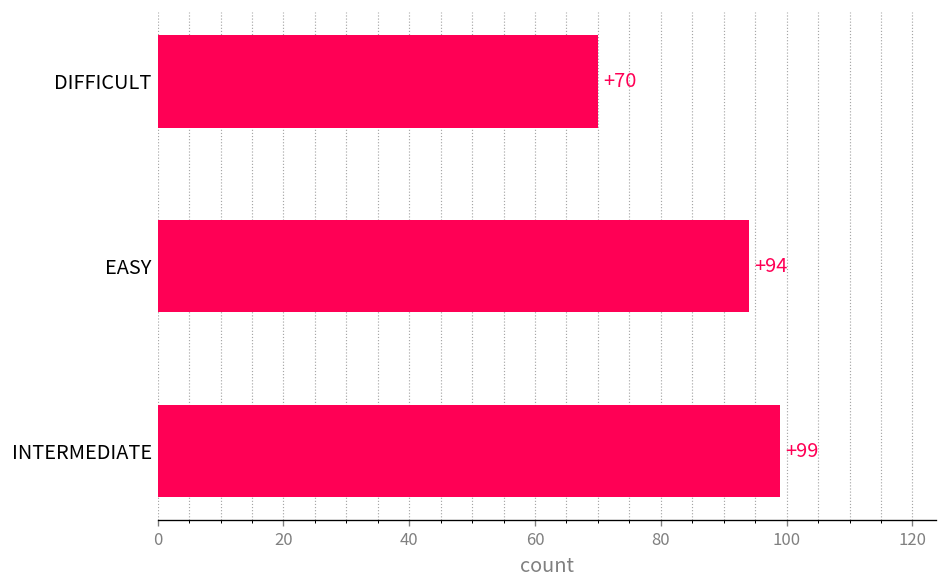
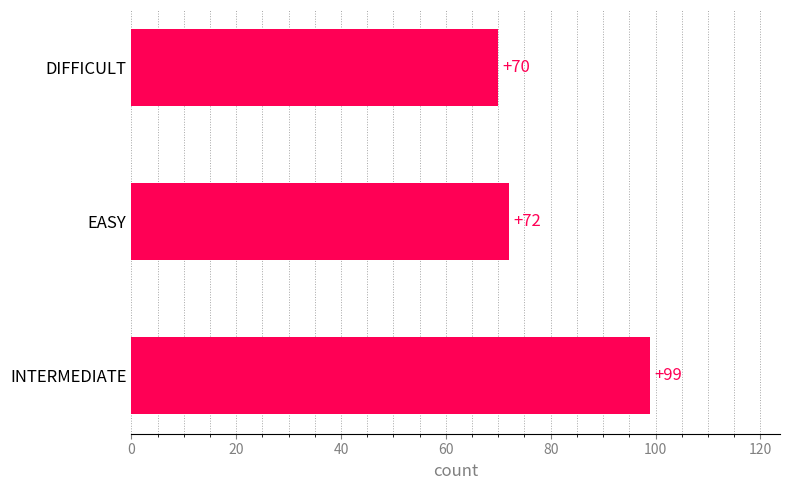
  {
    "DIFFICULT": "+70",
-   "EASY": "+94",
+   "EASY": "+72",
    "INTERMEDIATE": "+99"
  }
